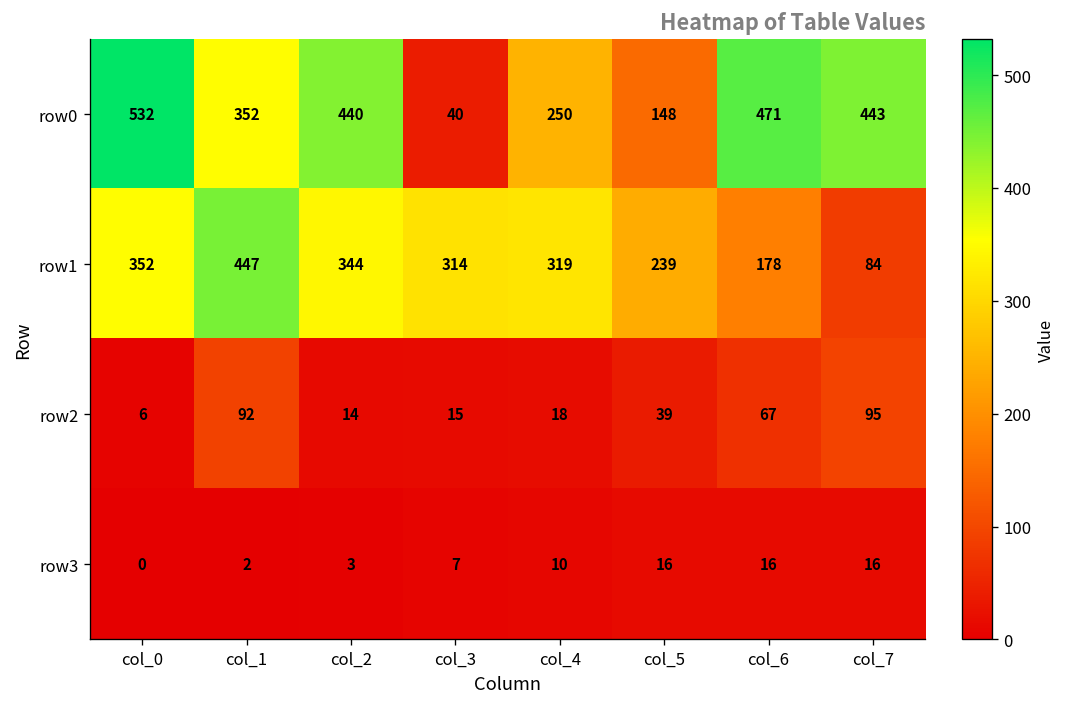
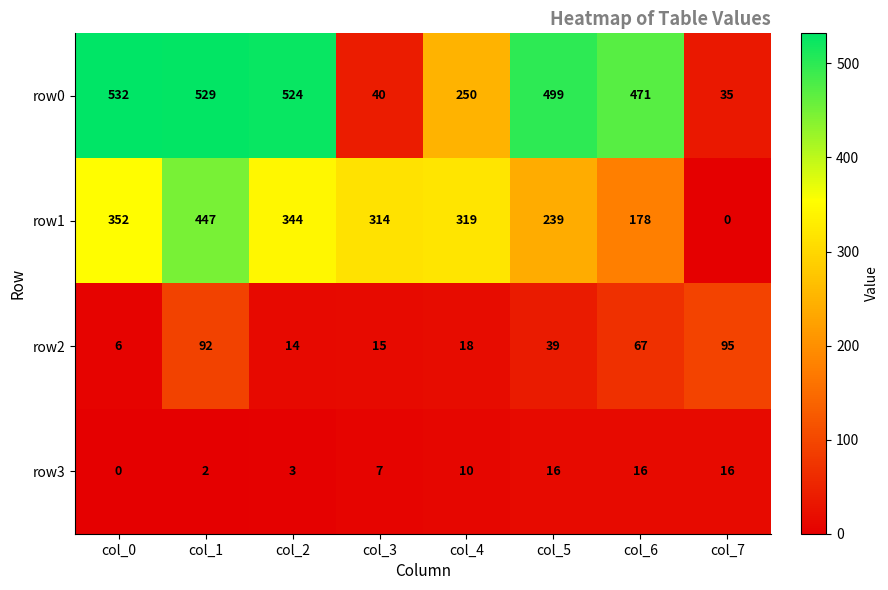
  {
    "row0": {
      "col_0": 532,
-     "col_1": 352,
-     "col_2": 440,
+     "col_1": 529,
+     "col_2": 524,
      "col_3": 40,
      "col_4": 250,
-     "col_5": 148,
+     "col_5": 499,
      "col_6": 471,
-     "col_7": 443
+     "col_7": 35
    },
    "row1": {
      "col_0": 352,
      "col_1": 447,
      "col_2": 344,
      "col_3": 314,
      "col_4": 319,
      "col_5": 239,
      "col_6": 178,
-     "col_7": 84
+     "col_7": 0
    },
    "row2": {
      "col_0": 6,
      "col_1": 92,
      "col_2": 14,
      "col_3": 15,
      "col_4": 18,
      "col_5": 39,
      "col_6": 67,
      "col_7": 95
    },
    "row3": {
      "col_0": 0,
      "col_1": 2,
      "col_2": 3,
      "col_3": 7,
      "col_4": 10,
      "col_5": 16,
      "col_6": 16,
      "col_7": 16
    }
  }
